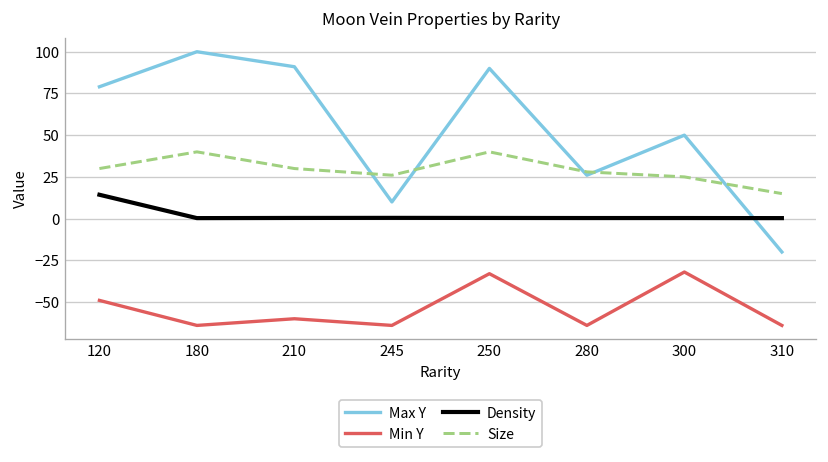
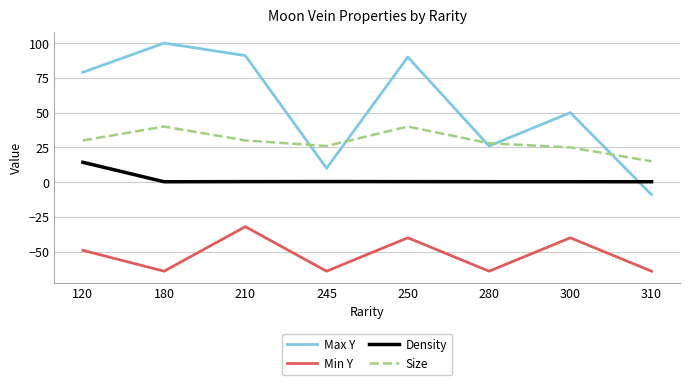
  {
    "Max Y": {
      "120": 79,
      "180": 100,
      "210": 91,
      "245": 10,
      "250": 90,
      "280": 26,
      "300": 50,
-     "310": -20
+     "310": -9
    },
    "Min Y": {
      "120": -49,
      "180": -64,
-     "210": -60,
+     "210": -32,
      "245": -64,
-     "250": -33,
+     "250": -40,
      "280": -64,
-     "300": -32,
+     "300": -40,
      "310": -64
    },
    "Density": {
      "120": 14,
      "180": 0,
      "210": 0,
      "245": 0,
      "250": 0,
      "280": 0,
      "300": 0,
      "310": 0
    },
    "Size": {
      "120": 30,
      "180": 40,
      "210": 30,
      "245": 26,
      "250": 40,
      "280": 28,
      "300": 25,
      "310": 15
    }
  }
